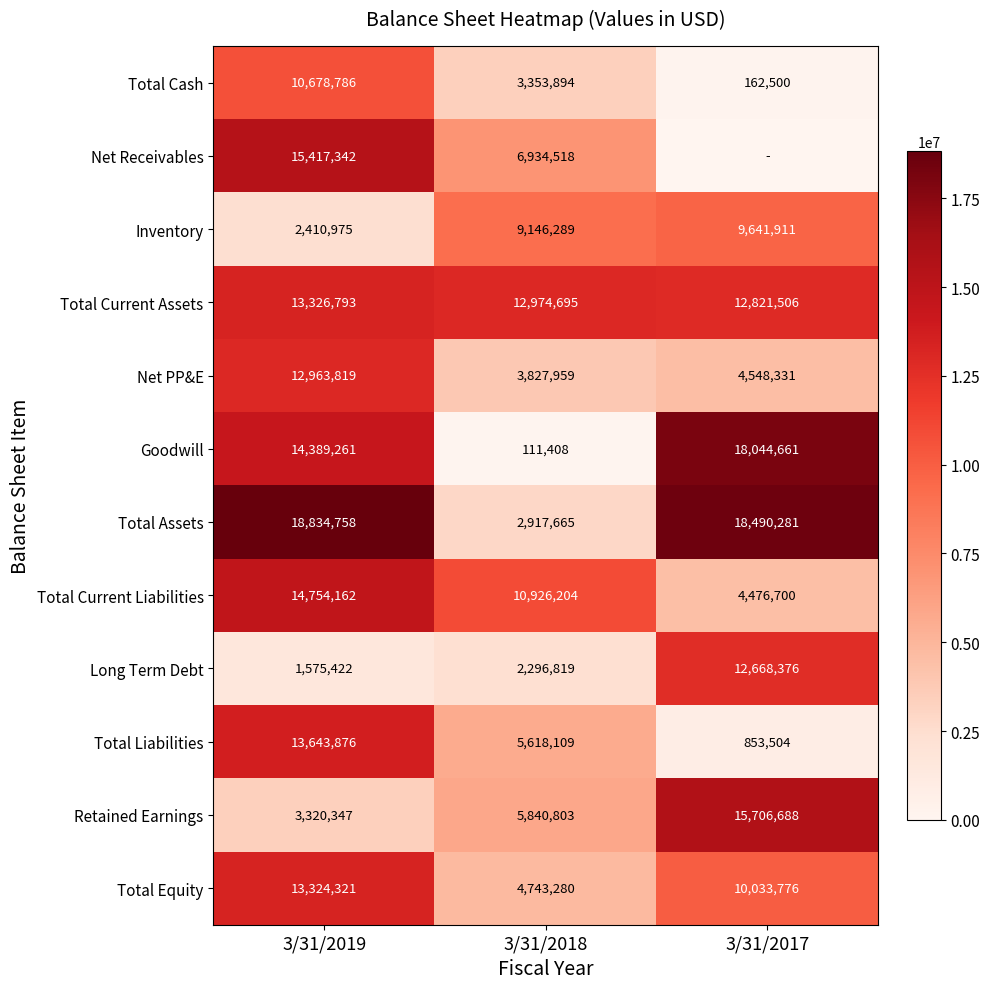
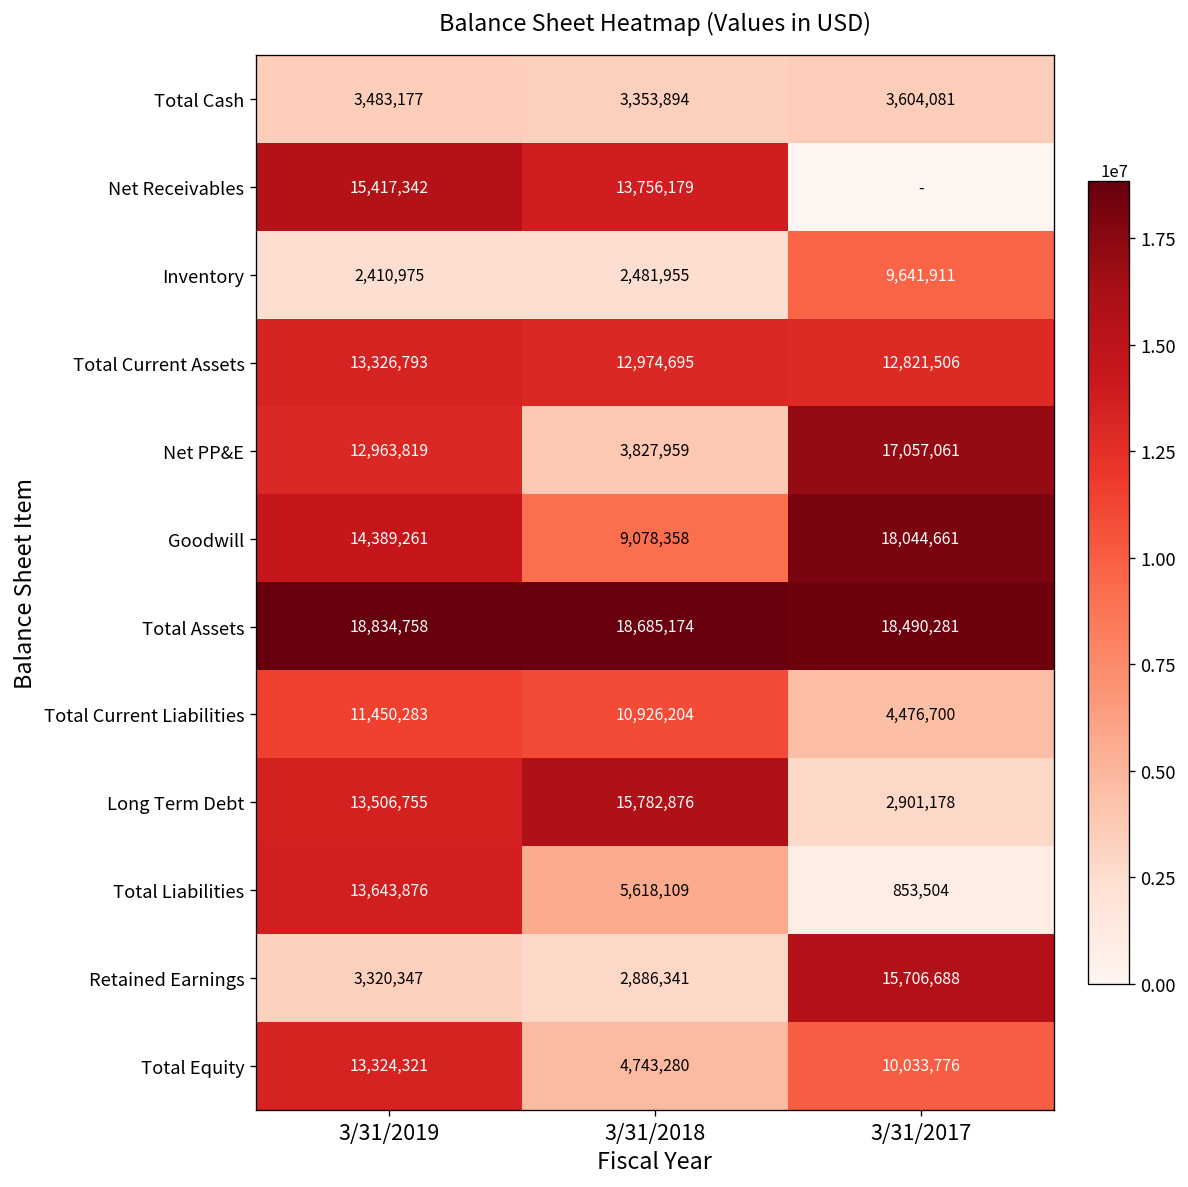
  {
    "Total Cash": {
-     "3/31/2019": "10,678,786",
+     "3/31/2019": "3,483,177",
      "3/31/2018": "3,353,894",
-     "3/31/2017": "162,500"
+     "3/31/2017": "3,604,081"
    },
    "Net Receivables": {
      "3/31/2019": "15,417,342",
-     "3/31/2018": "6,934,518"
+     "3/31/2018": "13,756,179"
    },
    "Inventory": {
      "3/31/2019": "2,410,975",
-     "3/31/2018": "9,146,289",
+     "3/31/2018": "2,481,955",
      "3/31/2017": "9,641,911"
    },
    "Total Current Assets": {
      "3/31/2019": "13,326,793",
      "3/31/2018": "12,974,695",
      "3/31/2017": "12,821,506"
    },
    "Net PP&E": {
      "3/31/2019": "12,963,819",
      "3/31/2018": "3,827,959",
-     "3/31/2017": "4,548,331"
+     "3/31/2017": "17,057,061"
    },
    "Goodwill": {
      "3/31/2019": "14,389,261",
-     "3/31/2018": "111,408",
+     "3/31/2018": "9,078,358",
      "3/31/2017": "18,044,661"
    },
    "Total Assets": {
      "3/31/2019": "18,834,758",
-     "3/31/2018": "2,917,665",
+     "3/31/2018": "18,685,174",
      "3/31/2017": "18,490,281"
    },
    "Total Current Liabilities": {
-     "3/31/2019": "14,754,162",
+     "3/31/2019": "11,450,283",
      "3/31/2018": "10,926,204",
      "3/31/2017": "4,476,700"
    },
    "Long Term Debt": {
-     "3/31/2019": "1,575,422",
-     "3/31/2018": "2,296,819",
-     "3/31/2017": "12,668,376"
+     "3/31/2019": "13,506,755",
+     "3/31/2018": "15,782,876",
+     "3/31/2017": "2,901,178"
    },
    "Total Liabilities": {
      "3/31/2019": "13,643,876",
      "3/31/2018": "5,618,109",
      "3/31/2017": "853,504"
    },
    "Retained Earnings": {
      "3/31/2019": "3,320,347",
-     "3/31/2018": "5,840,803",
+     "3/31/2018": "2,886,341",
      "3/31/2017": "15,706,688"
    },
    "Total Equity": {
      "3/31/2019": "13,324,321",
      "3/31/2018": "4,743,280",
      "3/31/2017": "10,033,776"
    }
  }
